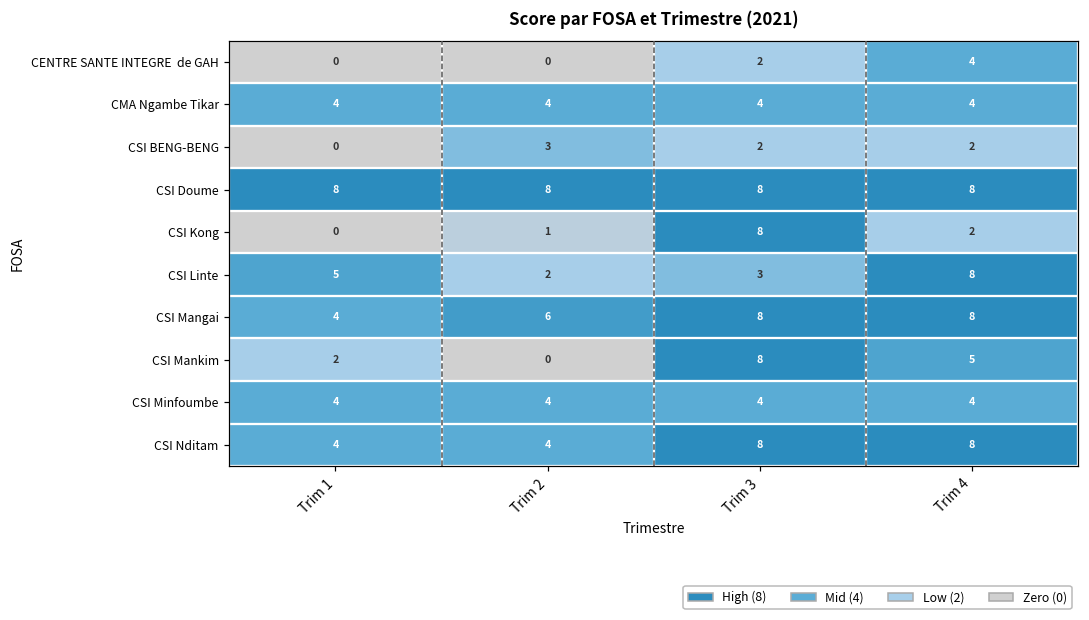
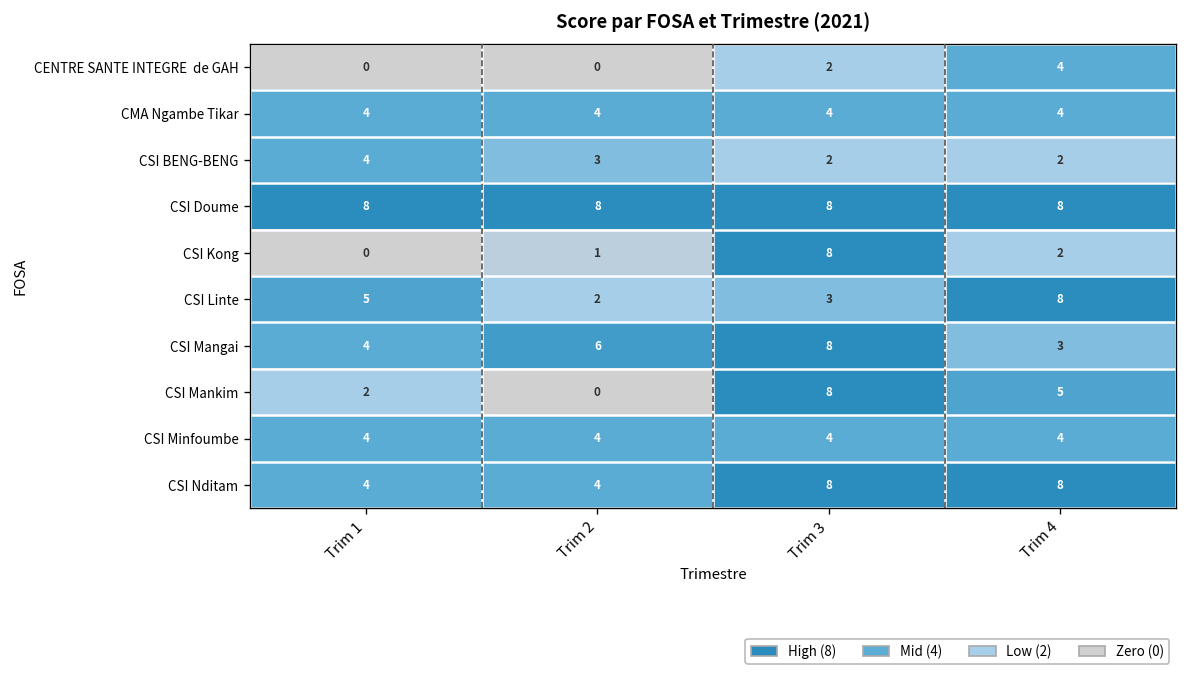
  {
    "CENTRE SANTE INTEGRE de GAH": {
      "Trim 1": 0,
      "Trim 2": 0,
      "Trim 3": 2,
      "Trim 4": 4
    },
    "CMA Ngambe Tikar": {
      "Trim 1": 4,
      "Trim 2": 4,
      "Trim 3": 4,
      "Trim 4": 4
    },
    "CSI BENG-BENG": {
-     "Trim 1": 0,
+     "Trim 1": 4,
      "Trim 2": 3,
      "Trim 3": 2,
      "Trim 4": 2
    },
    "CSI Doume": {
      "Trim 1": 8,
      "Trim 2": 8,
      "Trim 3": 8,
      "Trim 4": 8
    },
    "CSI Kong": {
      "Trim 1": 0,
      "Trim 2": 1,
      "Trim 3": 8,
      "Trim 4": 2
    },
    "CSI Linte": {
      "Trim 1": 5,
      "Trim 2": 2,
      "Trim 3": 3,
      "Trim 4": 8
    },
    "CSI Mangai": {
      "Trim 1": 4,
      "Trim 2": 6,
      "Trim 3": 8,
-     "Trim 4": 8
+     "Trim 4": 3
    },
    "CSI Mankim": {
      "Trim 1": 2,
      "Trim 2": 0,
      "Trim 3": 8,
      "Trim 4": 5
    },
    "CSI Minfoumbe": {
      "Trim 1": 4,
      "Trim 2": 4,
      "Trim 3": 4,
      "Trim 4": 4
    },
    "CSI Nditam": {
      "Trim 1": 4,
      "Trim 2": 4,
      "Trim 3": 8,
      "Trim 4": 8
    }
  }
